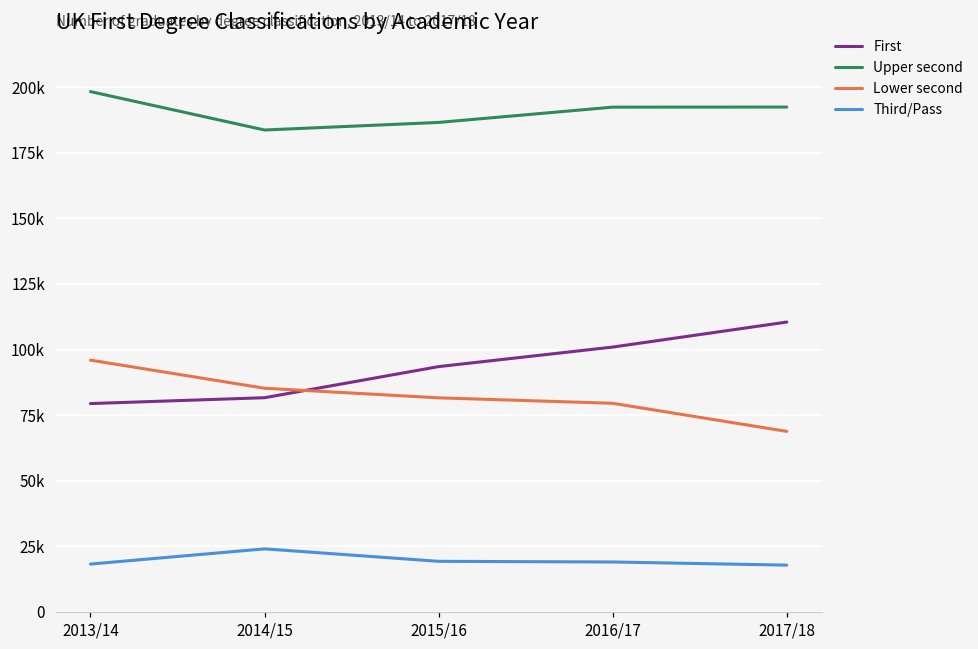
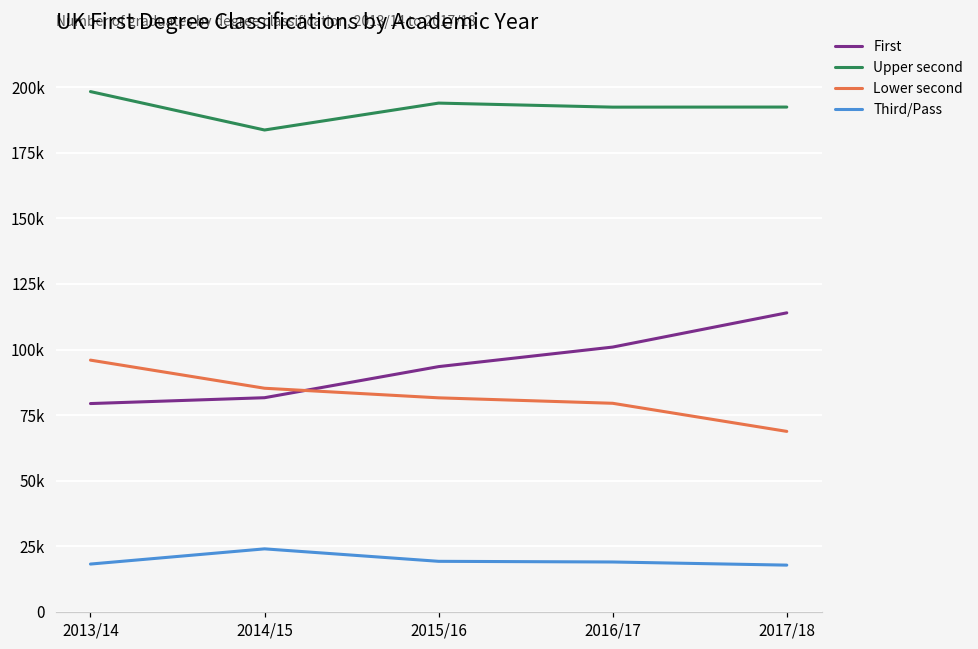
  {
    "First": {
      "2013/14": 79000,
      "2014/15": 82000,
      "2015/16": 93000,
      "2016/17": 101000,
-     "2017/18": 110000
+     "2017/18": 114000
    },
    "Upper second": {
      "2013/14": 198000,
      "2014/15": 184000,
-     "2015/16": 187000,
+     "2015/16": 194000,
      "2016/17": 192000,
      "2017/18": 192000
    },
    "Lower second": {
      "2013/14": 96000,
      "2014/15": 85000,
      "2015/16": 82000,
      "2016/17": 80000,
      "2017/18": 69000
    },
    "Third/Pass": {
      "2013/14": 18000,
      "2014/15": 24000,
      "2015/16": 19000,
      "2016/17": 19000,
      "2017/18": 18000
    }
  }
